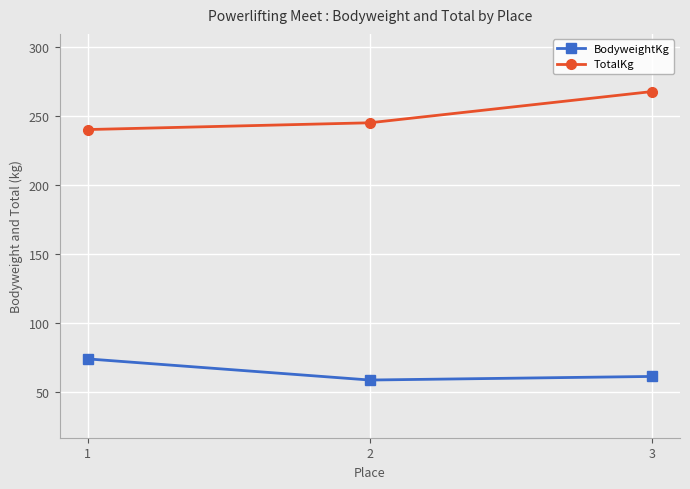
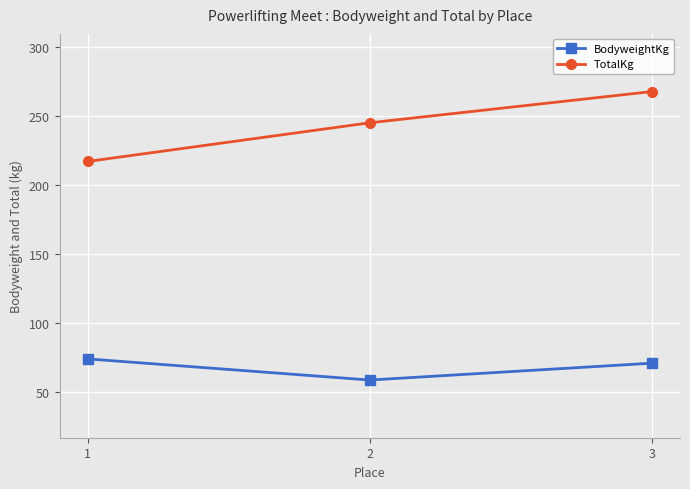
  {
    "BodyweightKg": {
      "1": 74,
      "2": 59,
-     "3": 61
+     "3": 71
    },
    "TotalKg": {
-     "1": 240,
+     "1": 217,
      "2": 245,
      "3": 268
    }
  }
